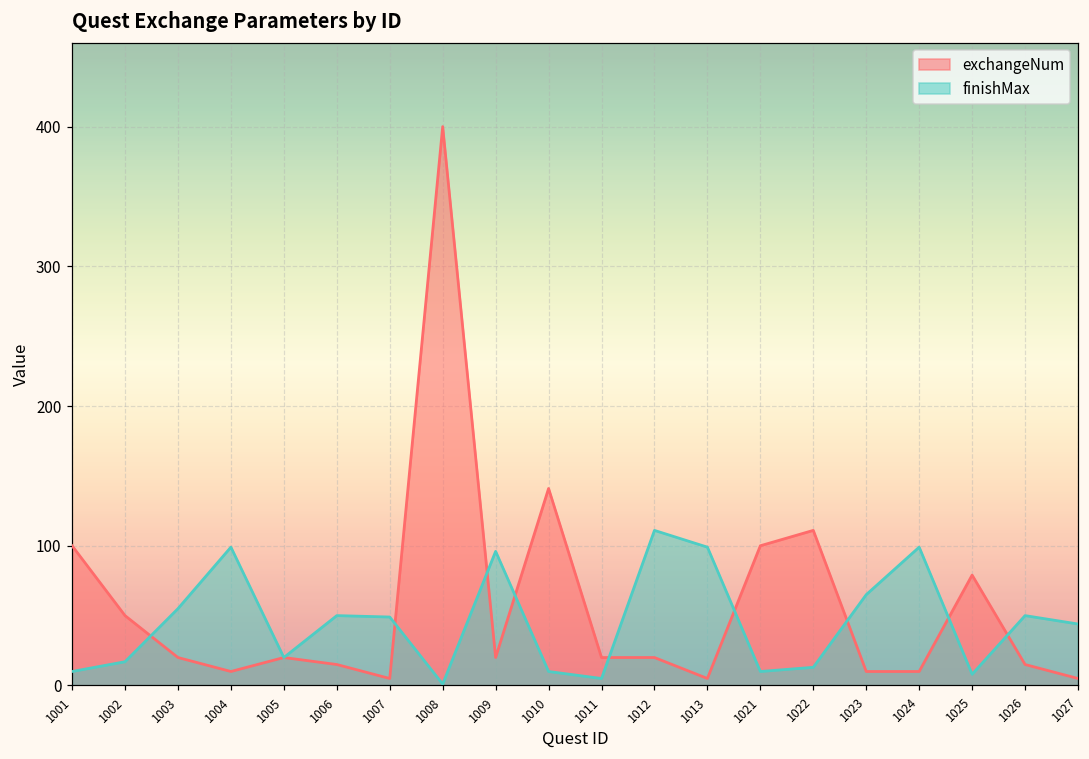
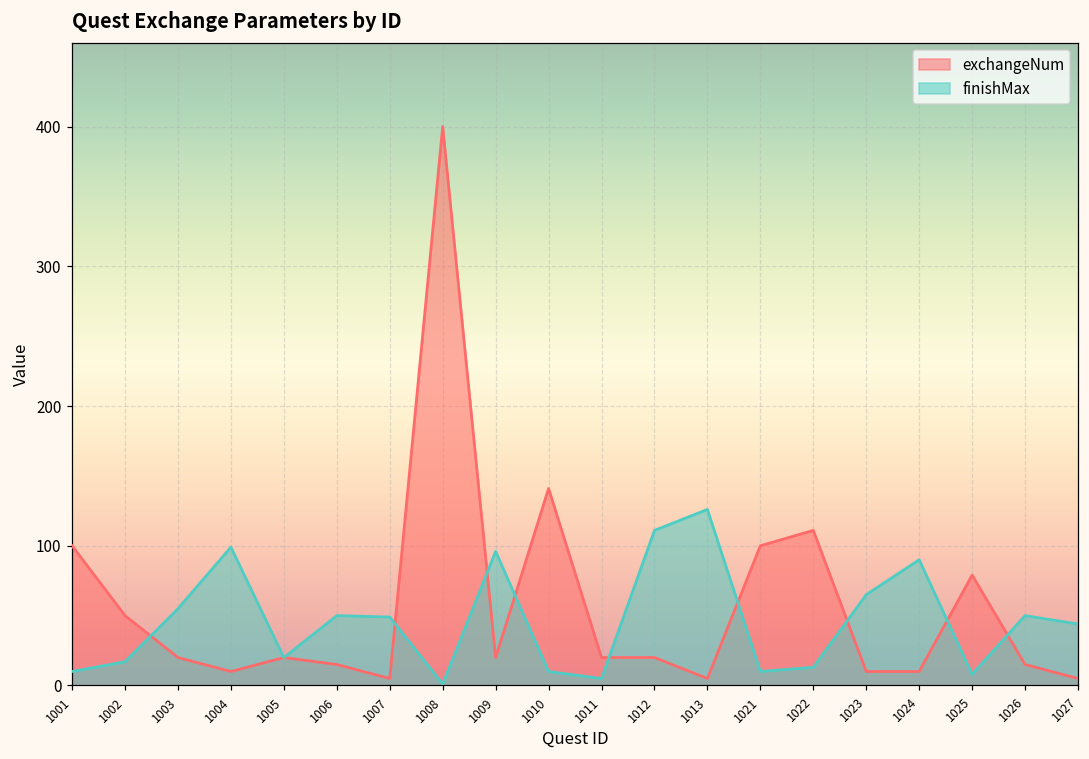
  {
    "exchangeNum": {
      "1001": 100,
      "1002": 50,
      "1003": 20,
      "1004": 10,
      "1006": 15,
      "1007": 5,
      "1008": 400,
      "1009": 20,
      "1010": 141,
      "1011": 20,
      "1012": 20,
      "1013": 5,
      "1021": 100,
      "1022": 111,
      "1023": 10,
      "1024": 10,
      "1025": 79,
      "1026": 15,
      "1027": 5
    },
    "finishMax": {
      "1001": 10,
      "1002": 17,
      "1003": 55,
      "1004": 99,
      "1006": 50,
      "1007": 49,
      "1008": 1,
      "1009": 96,
      "1010": 10,
      "1011": 5,
      "1012": 111,
-     "1013": 99,
+     "1013": 126,
      "1021": 10,
      "1022": 13,
      "1023": 65,
-     "1024": 99,
+     "1024": 90,
      "1025": 8,
      "1026": 50,
      "1027": 44
    }
  }
